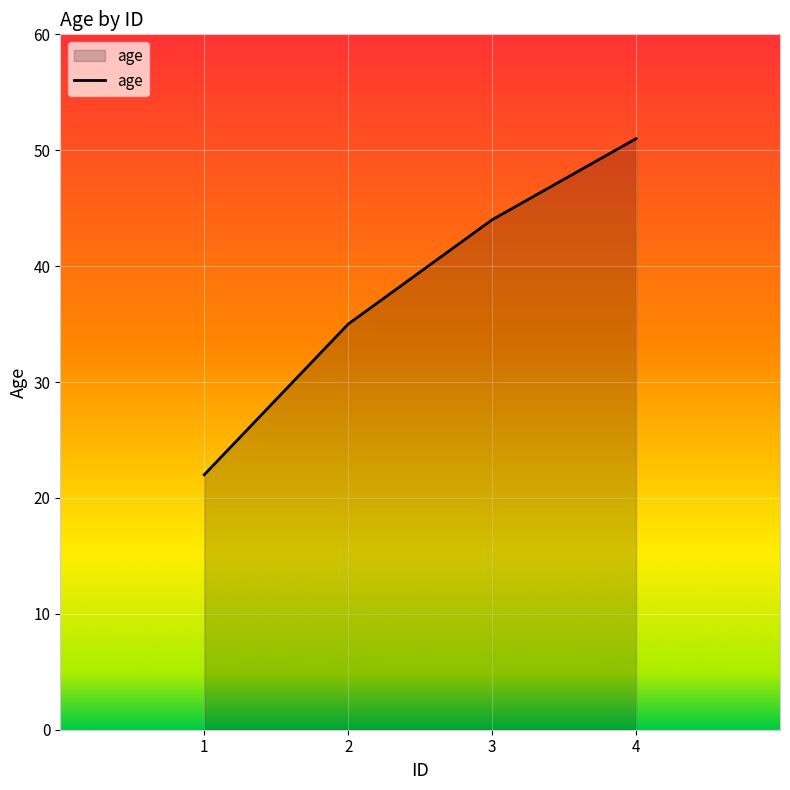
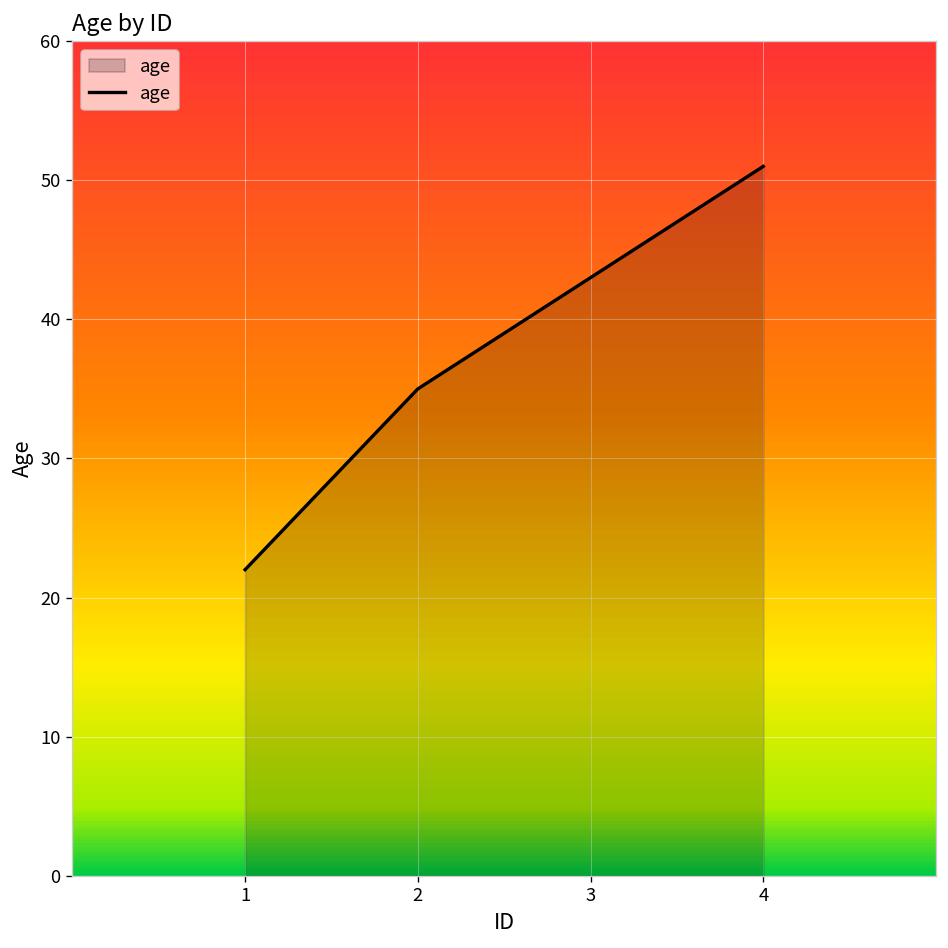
  {
    "1": 22,
    "2": 35,
-   "3": 44,
+   "3": 43,
    "4": 51
  }
